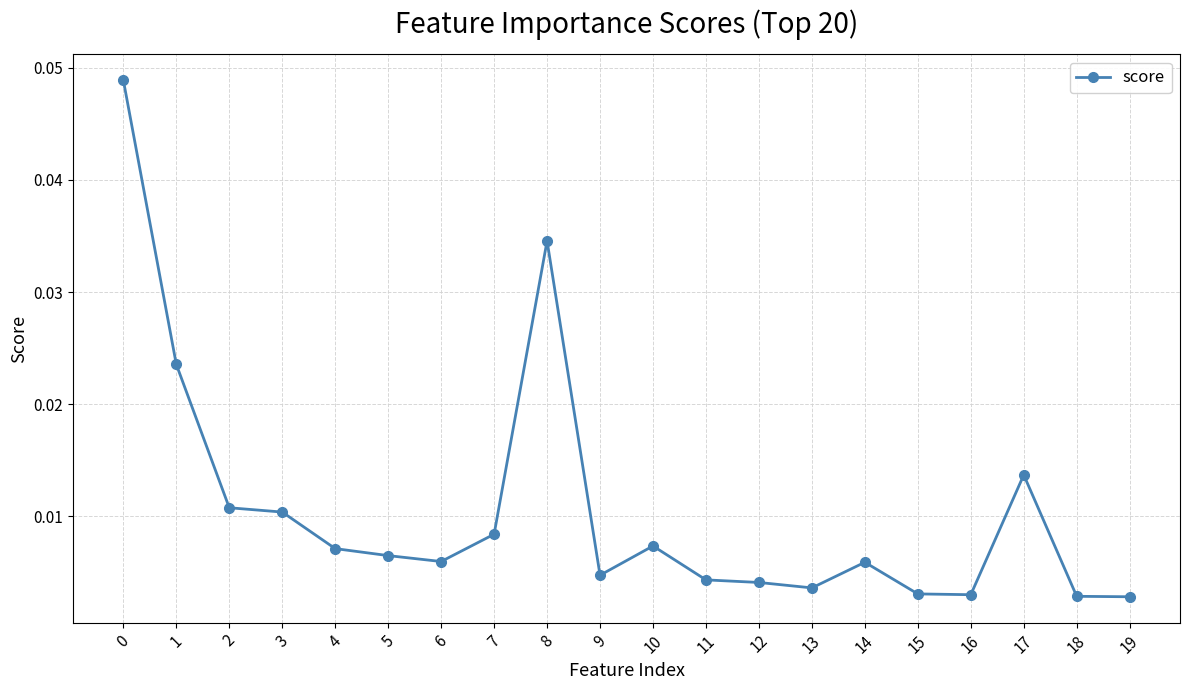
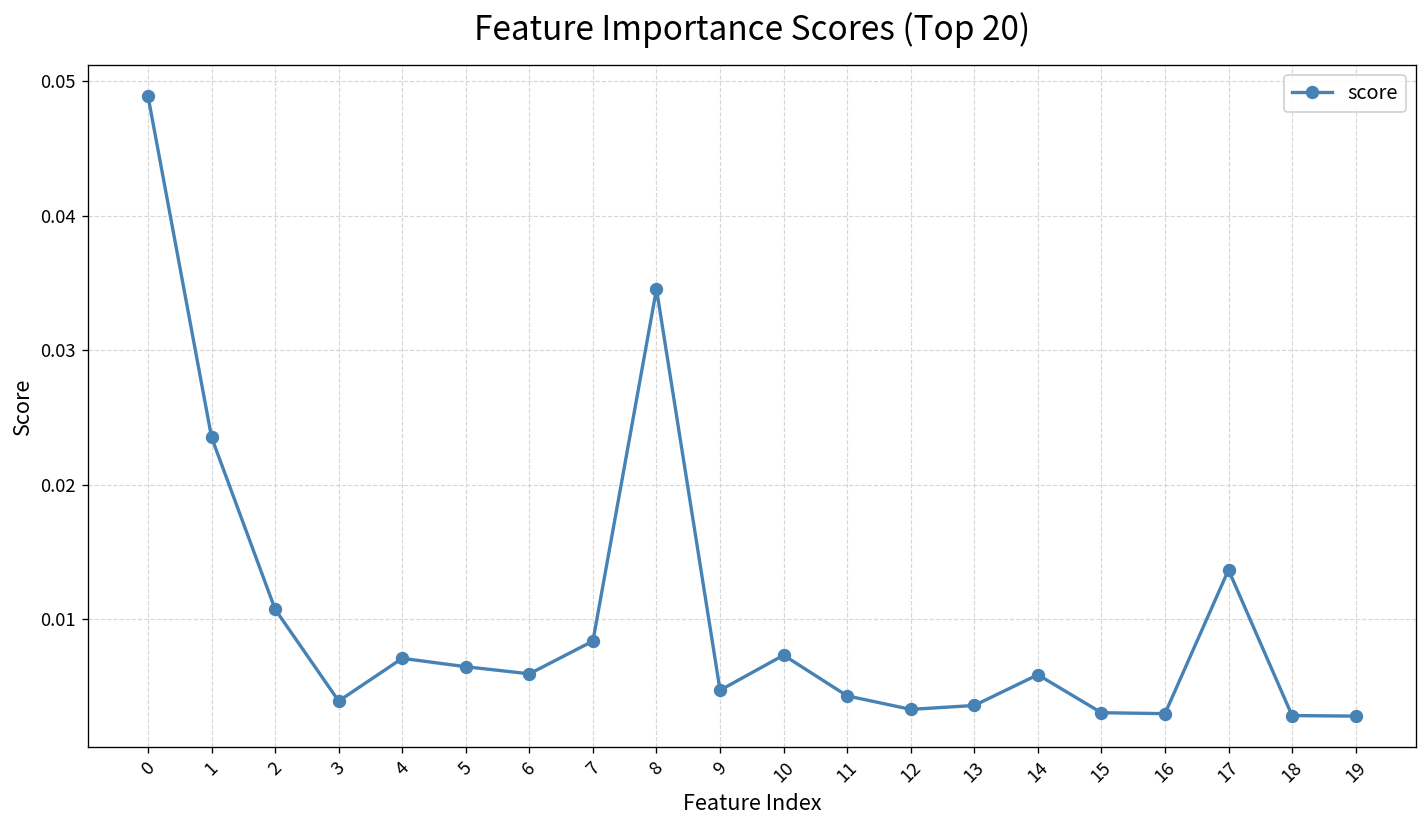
  {
    "0": 0.0489,
    "1": 0.0235,
    "2": 0.0108,
-   "3": 0.0104,
+   "3": 0.0039,
    "4": 0.0071,
    "5": 0.0065,
    "6": 0.0060,
    "7": 0.0084,
    "8": 0.0346,
    "9": 0.0047,
    "10": 0.0073,
    "11": 0.0043,
-   "12": 0.0041,
+   "12": 0.0033,
    "13": 0.0036,
    "14": 0.0059,
    "15": 0.0031,
    "16": 0.0030,
    "17": 0.0137,
    "18": 0.0028,
    "19": 0.0028
  }
